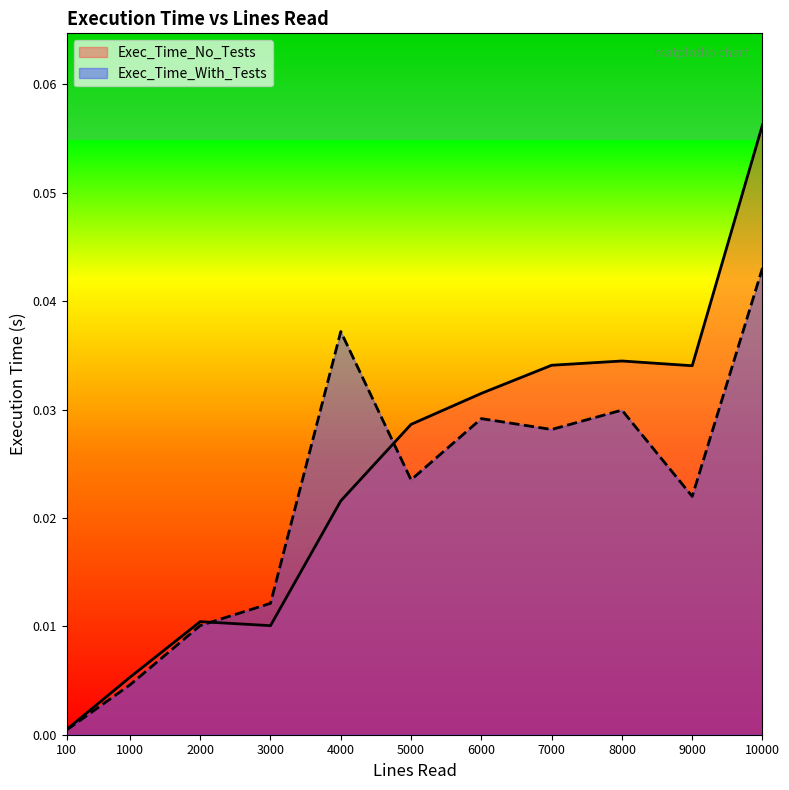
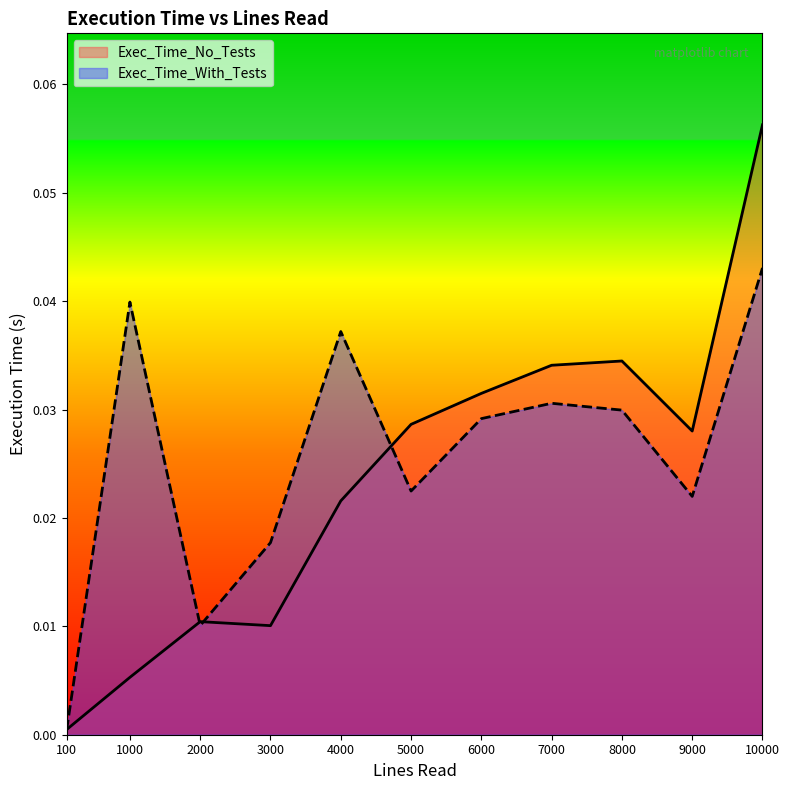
  {
    "Exec_Time_No_Tests": {
      "1000": 0.0053,
      "2000": 0.0104,
      "3000": 0.0101,
      "4000": 0.0216,
      "5000": 0.0286,
      "6000": 0.0315,
      "7000": 0.0341,
      "8000": 0.0345,
-     "9000": 0.0340,
+     "9000": 0.0280,
      "10000": 0.0563
    },
    "Exec_Time_With_Tests": {
-     "1000": 0.0046,
+     "1000": 0.0399,
      "2000": 0.0101,
-     "3000": 0.0121,
+     "3000": 0.0177,
      "4000": 0.0372,
-     "5000": 0.0235,
+     "5000": 0.0225,
      "6000": 0.0292,
-     "7000": 0.0282,
+     "7000": 0.0306,
      "8000": 0.0299,
      "9000": 0.0220,
      "10000": 0.0431
    }
  }
